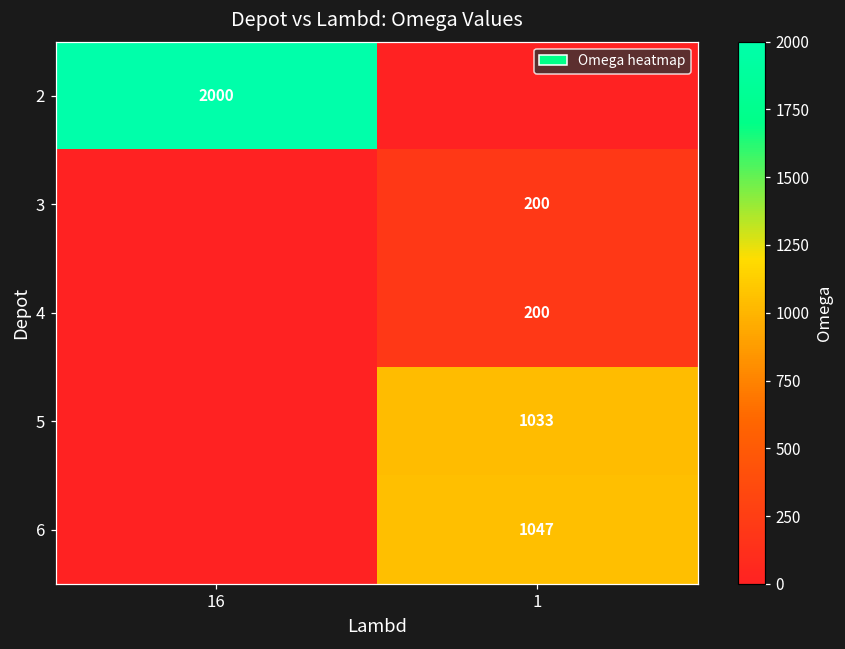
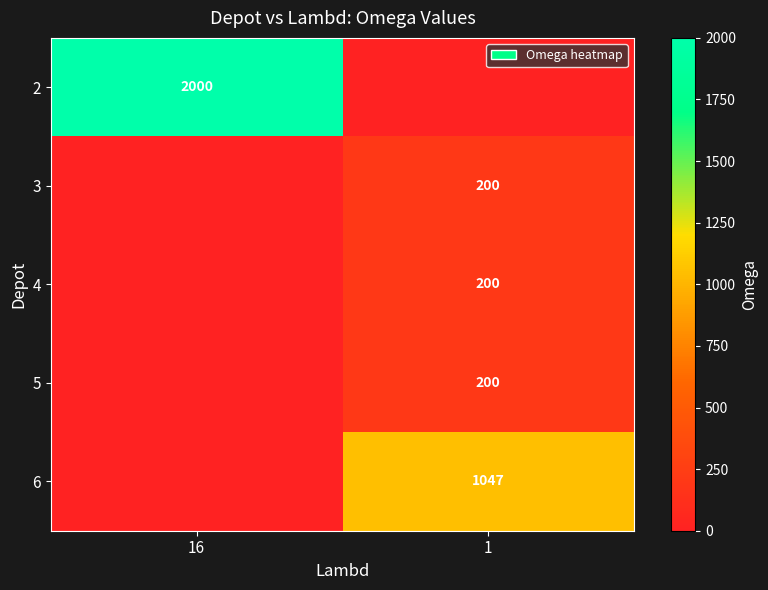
  {
    "2": {
      "16": 2000
    },
    "3": {
      "1": 200
    },
    "4": {
      "1": 200
    },
    "5": {
-     "1": 1033
+     "1": 200
    },
    "6": {
      "1": 1047
    }
  }
